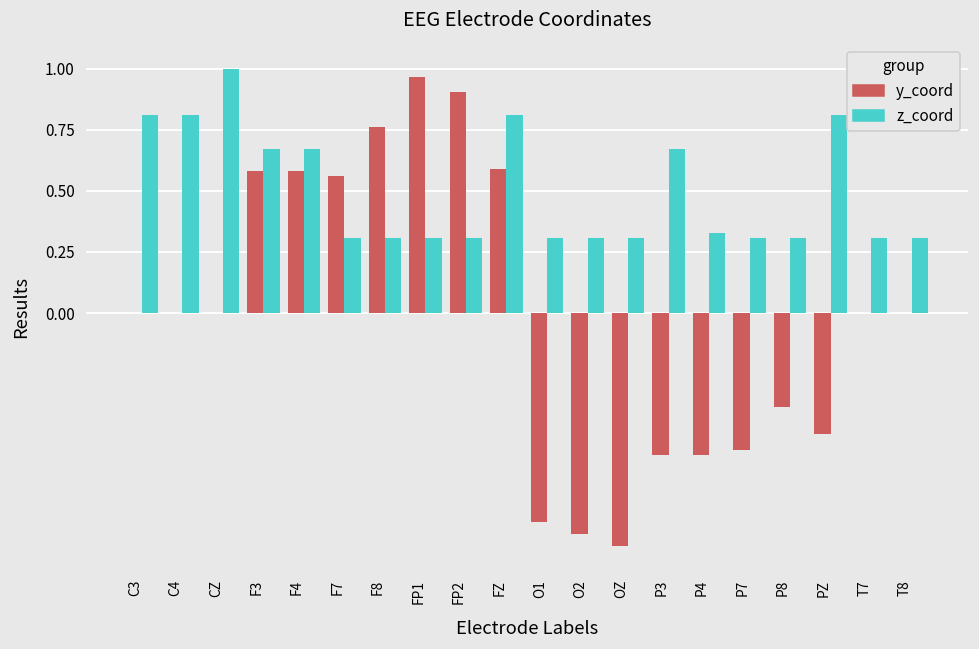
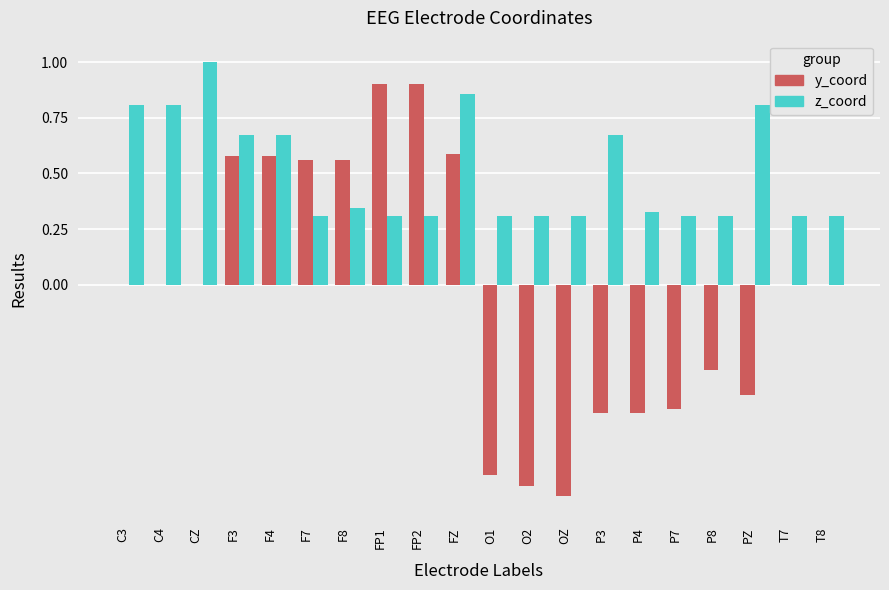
  {
    "y_coord": {
      "C3": 0.00,
      "C4": 0.00,
      "CZ": 0.00,
      "F3": 0.58,
      "F4": 0.58,
      "F7": 0.56,
-     "F8": 0.76,
-     "FP1": 0.97,
+     "F8": 0.56,
+     "FP1": 0.90,
      "FP2": 0.90,
      "FZ": 0.59,
      "O1": -0.86,
      "O2": -0.90,
      "OZ": -0.95,
      "P3": -0.58,
      "P4": -0.58,
      "P7": -0.56,
      "P8": -0.38,
      "PZ": -0.50,
      "T7": 0.00,
      "T8": 0.00
    },
    "z_coord": {
      "C3": 0.81,
      "C4": 0.81,
      "CZ": 1.00,
      "F3": 0.67,
      "F4": 0.67,
      "F7": 0.31,
-     "F8": 0.31,
+     "F8": 0.35,
      "FP1": 0.31,
      "FP2": 0.31,
-     "FZ": 0.81,
+     "FZ": 0.86,
      "O1": 0.31,
      "O2": 0.31,
      "OZ": 0.31,
      "P3": 0.67,
      "P4": 0.33,
      "P7": 0.31,
      "P8": 0.31,
      "PZ": 0.81,
      "T7": 0.31,
      "T8": 0.31
    }
  }
